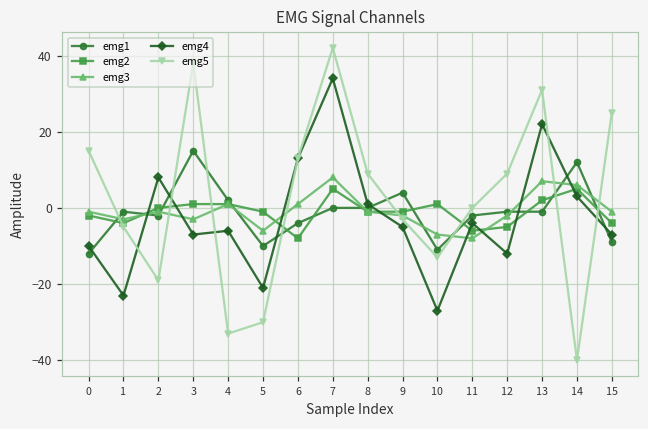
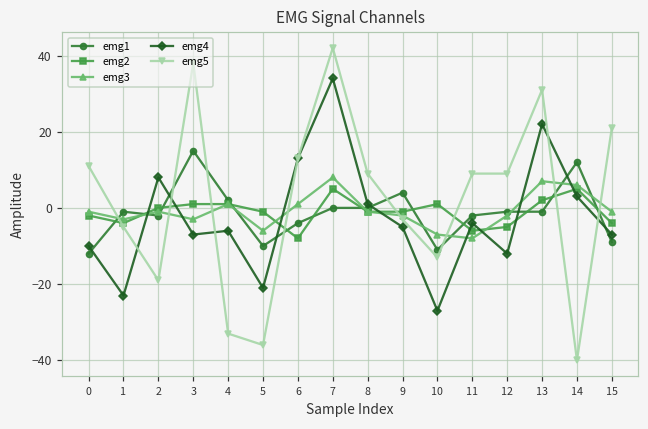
  {
    "emg5": {
-     "0": 15,
+     "0": 11,
      "1": -5,
      "2": -19,
      "4": -33,
-     "5": -30,
+     "5": -36,
      "7": 42,
      "8": 9,
      "9": -3,
      "10": -13,
-     "11": 0,
+     "11": 9,
      "12": 9,
      "13": 31,
      "14": -40,
-     "15": 25
+     "15": 21
    }
  }
